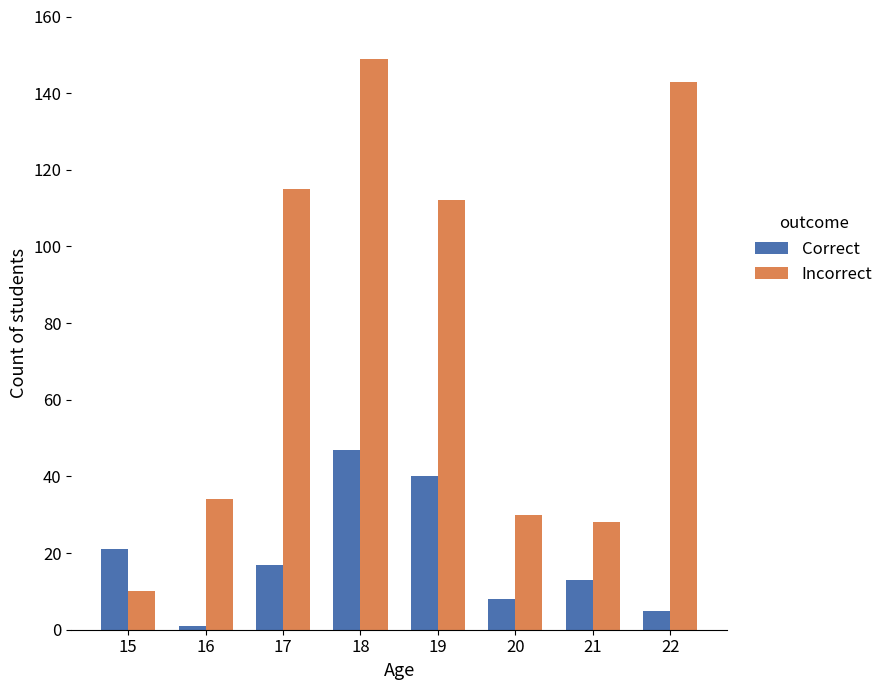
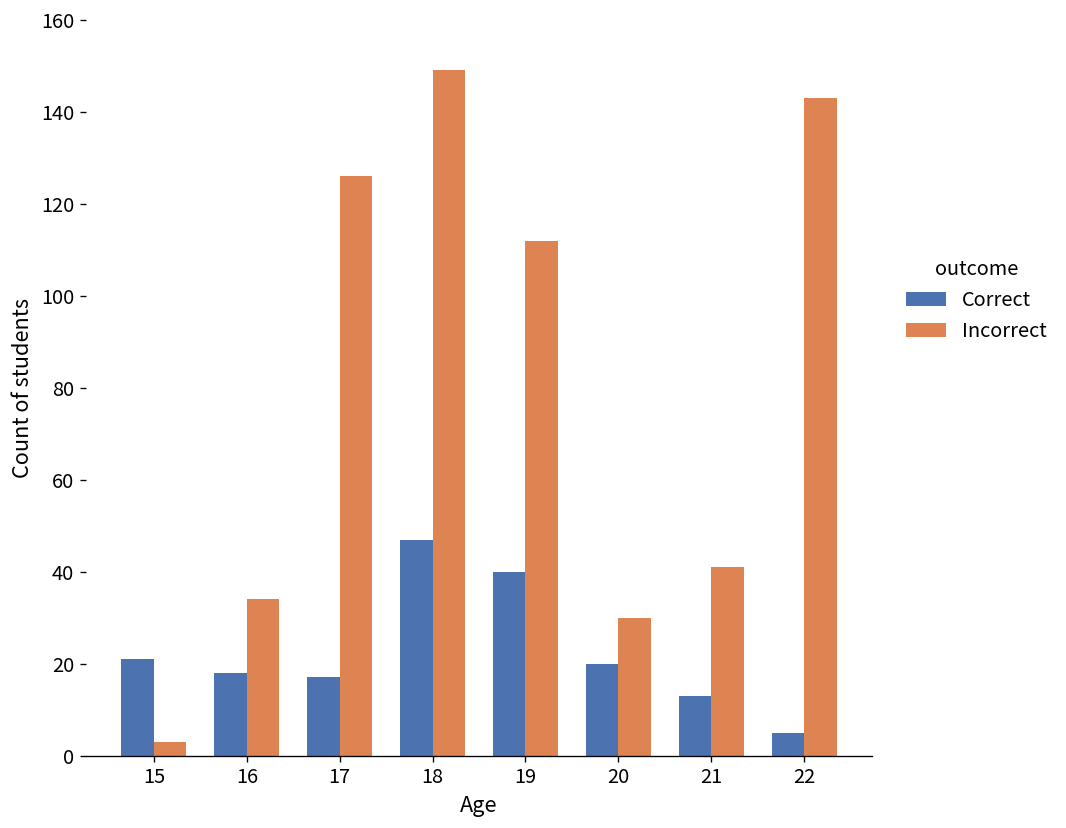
  {
    "Correct": {
      "15": 21,
-     "16": 1,
+     "16": 18,
      "17": 17,
      "18": 47,
      "19": 40,
-     "20": 8,
+     "20": 20,
      "21": 13,
      "22": 5
    },
    "Incorrect": {
-     "15": 10,
+     "15": 3,
      "16": 34,
-     "17": 115,
+     "17": 126,
      "18": 149,
      "19": 112,
      "20": 30,
-     "21": 28,
+     "21": 41,
      "22": 143
    }
  }
